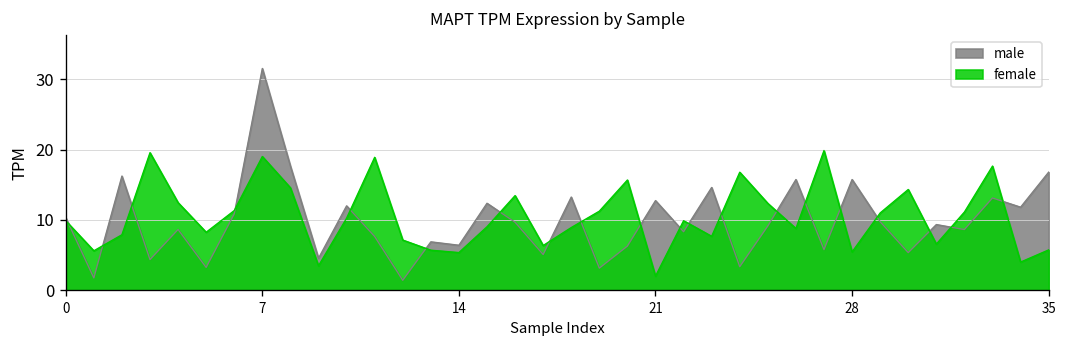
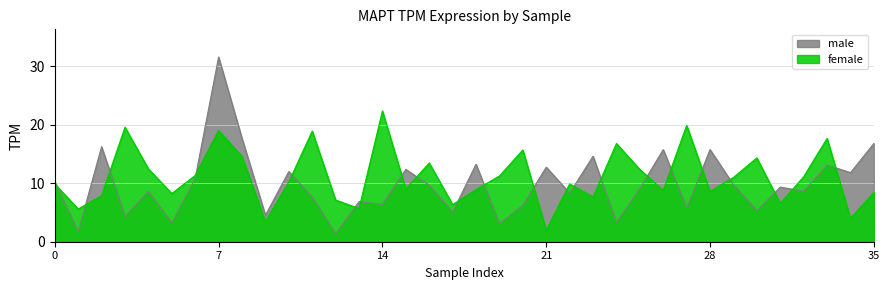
  {
    "male": {
      "0": 10,
      "7": 32,
      "14": 6,
      "21": 13,
      "28": 16,
      "35": 17
    },
    "female": {
      "0": 10,
      "7": 19,
-     "14": 5,
+     "14": 22,
      "21": 2,
-     "28": 5,
-     "35": 6
+     "28": 9,
+     "35": 8
    }
  }
